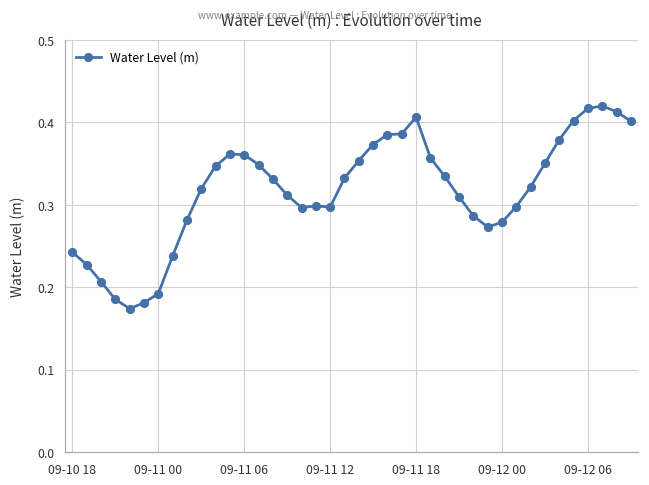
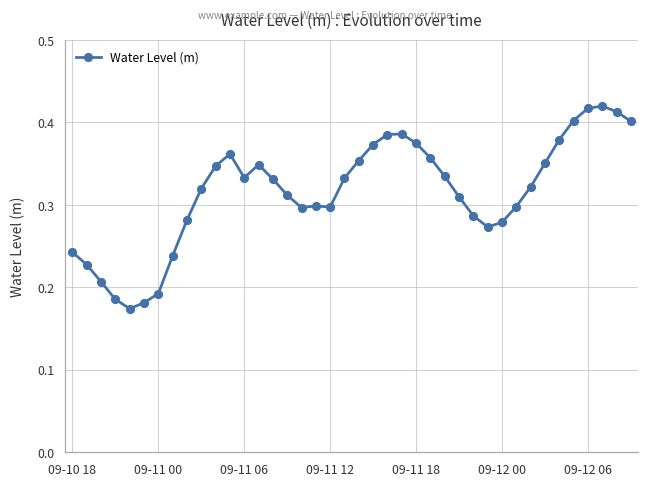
  {
    "09-10 18": 0.24,
    "09-11 00": 0.19,
-   "09-11 06": 0.36,
+   "09-11 06": 0.33,
    "09-11 12": 0.30,
-   "09-11 18": 0.41,
+   "09-11 18": 0.37,
    "09-12 00": 0.28,
    "09-12 06": 0.42
  }
